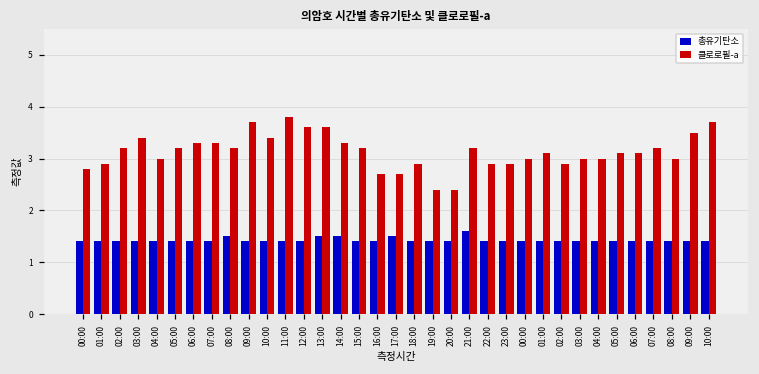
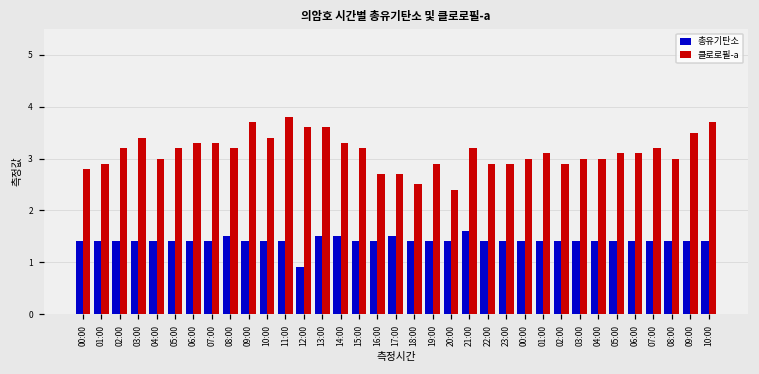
  {
    "총유기탄소": {
      "11:00": 1.4,
-     "12:00": 1.4,
+     "12:00": 0.9,
      "13:00": 1.5,
      "14:00": 1.5,
      "15:00": 1.4,
      "16:00": 1.4,
      "17:00": 1.5,
      "18:00": 1.4,
      "19:00": 1.4,
      "20:00": 1.4,
      "21:00": 1.6,
      "22:00": 1.4,
      "23:00": 1.4
    },
    "클로로필-a": {
      "11:00": 3.8,
      "12:00": 3.6,
      "13:00": 3.6,
      "14:00": 3.3,
      "15:00": 3.2,
      "16:00": 2.7,
      "17:00": 2.7,
-     "18:00": 2.9,
-     "19:00": 2.4,
+     "18:00": 2.5,
+     "19:00": 2.9,
      "20:00": 2.4,
      "21:00": 3.2,
      "22:00": 2.9,
      "23:00": 2.9
    }
  }
